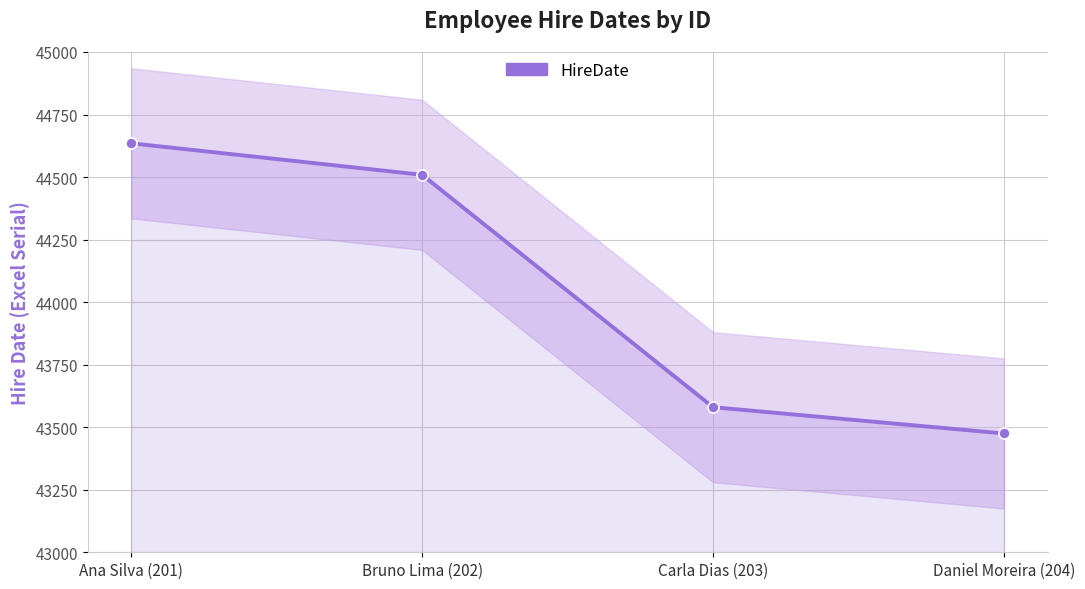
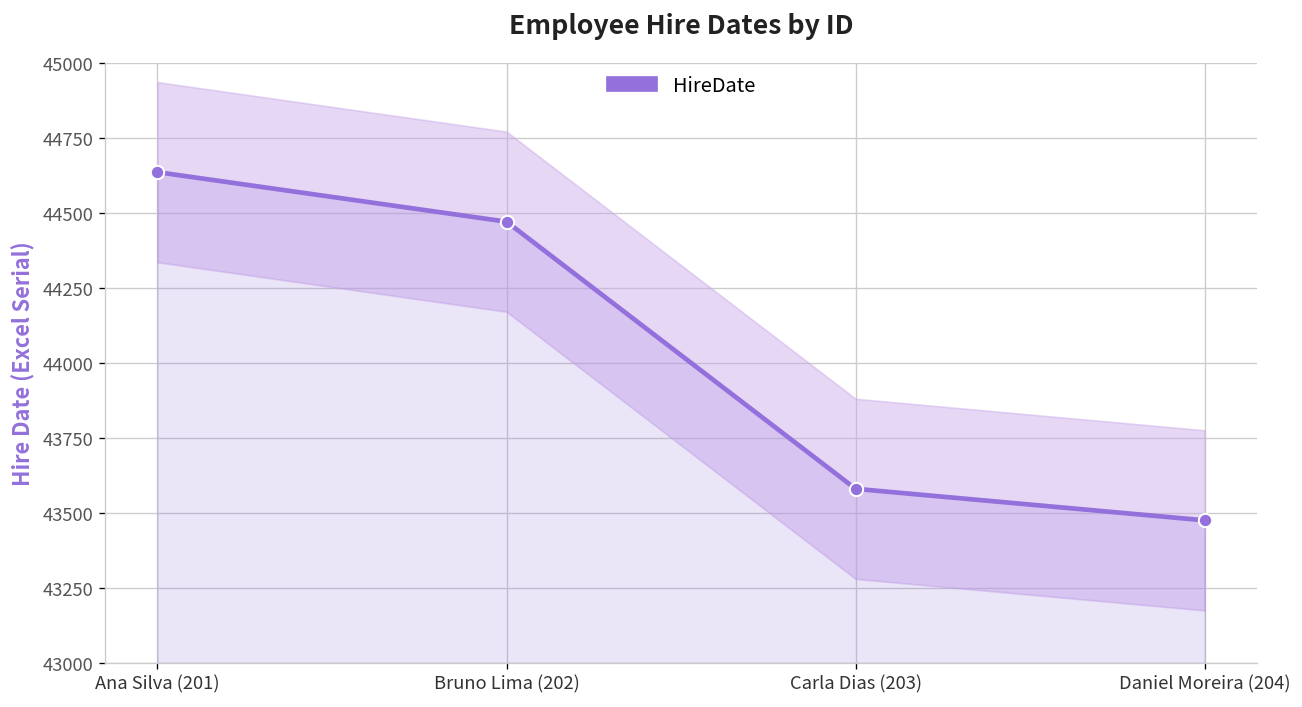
  {
    "HireDate": {
      "Ana Silva (201)": 44640,
-     "Bruno Lima (202)": 44510,
+     "Bruno Lima (202)": 44470,
      "Carla Dias (203)": 43580,
      "Daniel Moreira (204)": 43480
    }
  }
